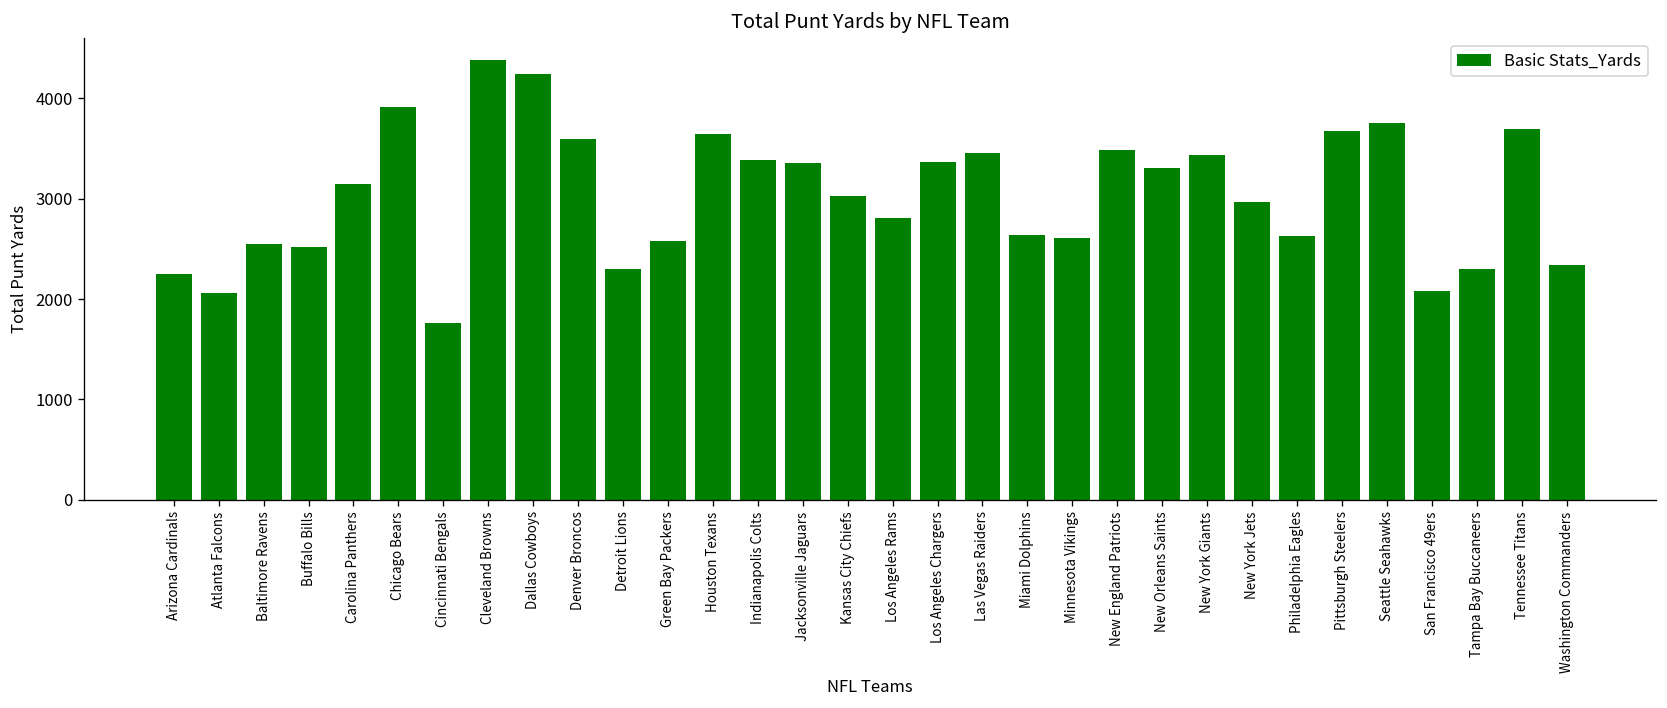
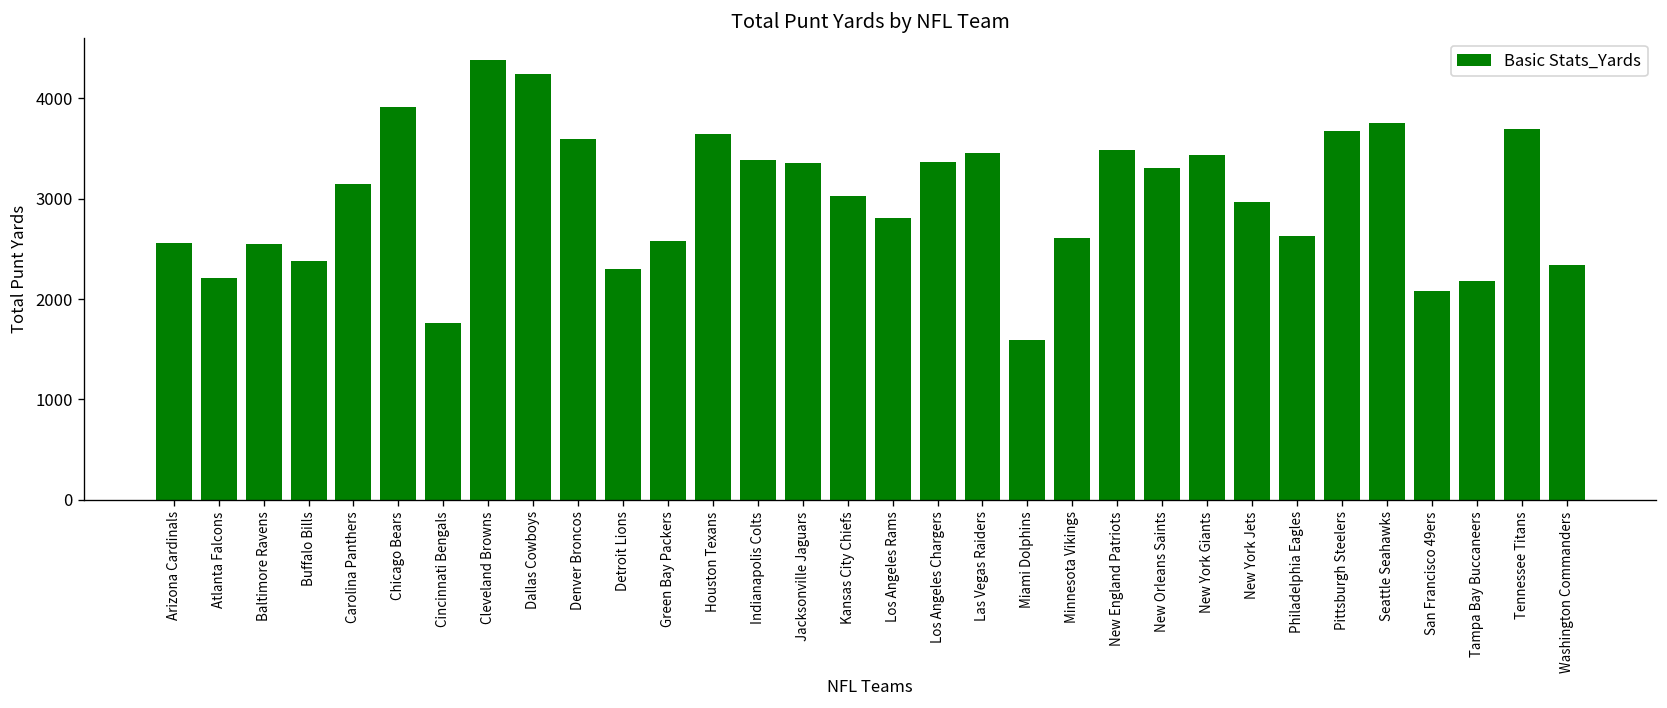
  {
-   "Arizona Cardinals": 2200,
-   "Atlanta Falcons": 2100,
+   "Arizona Cardinals": 2600,
+   "Atlanta Falcons": 2200,
    "Baltimore Ravens": 2600,
-   "Buffalo Bills": 2500,
+   "Buffalo Bills": 2400,
    "Carolina Panthers": 3100,
    "Chicago Bears": 3900,
    "Cincinnati Bengals": 1800,
    "Cleveland Browns": 4400,
    "Dallas Cowboys": 4200,
    "Denver Broncos": 3600,
    "Detroit Lions": 2300,
    "Green Bay Packers": 2600,
    "Houston Texans": 3600,
    "Indianapolis Colts": 3400,
    "Jacksonville Jaguars": 3400,
    "Kansas City Chiefs": 3000,
    "Los Angeles Rams": 2800,
    "Los Angeles Chargers": 3400,
    "Las Vegas Raiders": 3500,
-   "Miami Dolphins": 2600,
+   "Miami Dolphins": 1600,
    "Minnesota Vikings": 2600,
    "New England Patriots": 3500,
    "New Orleans Saints": 3300,
    "New York Giants": 3400,
    "New York Jets": 3000,
    "Philadelphia Eagles": 2600,
    "Pittsburgh Steelers": 3700,
    "Seattle Seahawks": 3800,
    "San Francisco 49ers": 2100,
-   "Tampa Bay Buccaneers": 2300,
+   "Tampa Bay Buccaneers": 2200,
    "Tennessee Titans": 3700,
    "Washington Commanders": 2300
  }
